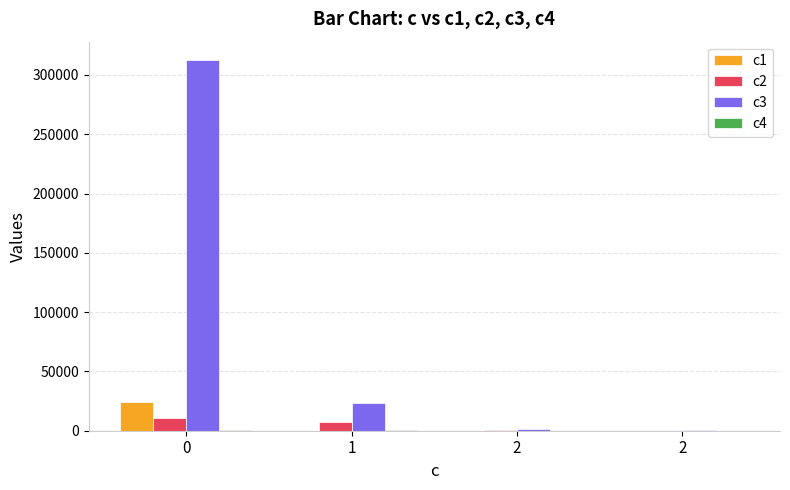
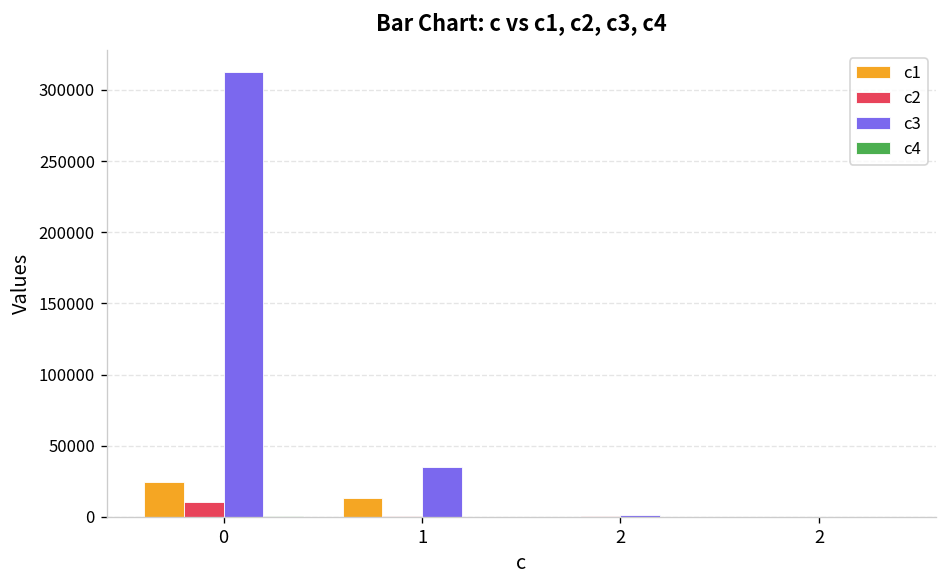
  {
    "c1": {
      "0": 24000,
-     "1": 0
+     "1": 14000
    },
    "c2": {
      "0": 10000,
-     "1": 8000
+     "1": 0
    },
    "c3": {
      "0": 312000,
-     "1": 23000
+     "1": 35000
    }
  }
